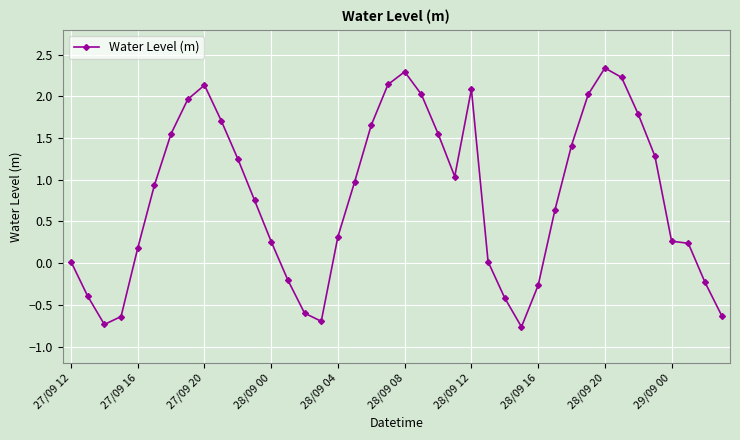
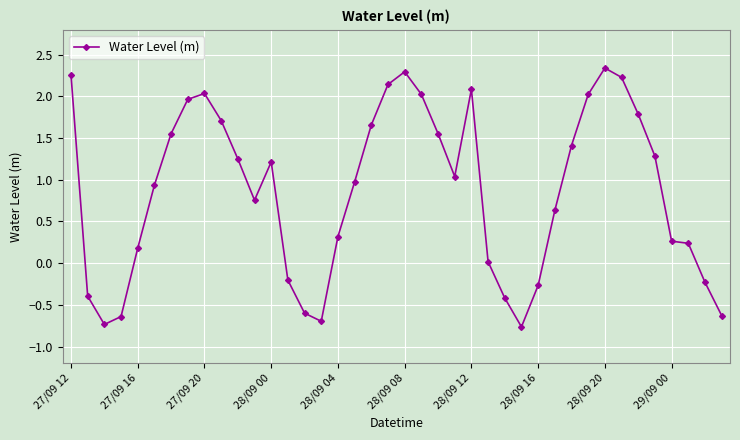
  {
-   "27/09 12": 0.0,
+   "27/09 12": 2.3,
    "27/09 16": 0.2,
-   "27/09 20": 2.1,
-   "28/09 00": 0.3,
+   "27/09 20": 2.0,
+   "28/09 00": 1.2,
    "28/09 04": 0.3,
    "28/09 08": 2.3,
    "28/09 12": 2.1,
    "28/09 16": -0.3,
    "28/09 20": 2.3,
    "29/09 00": 0.3
  }
